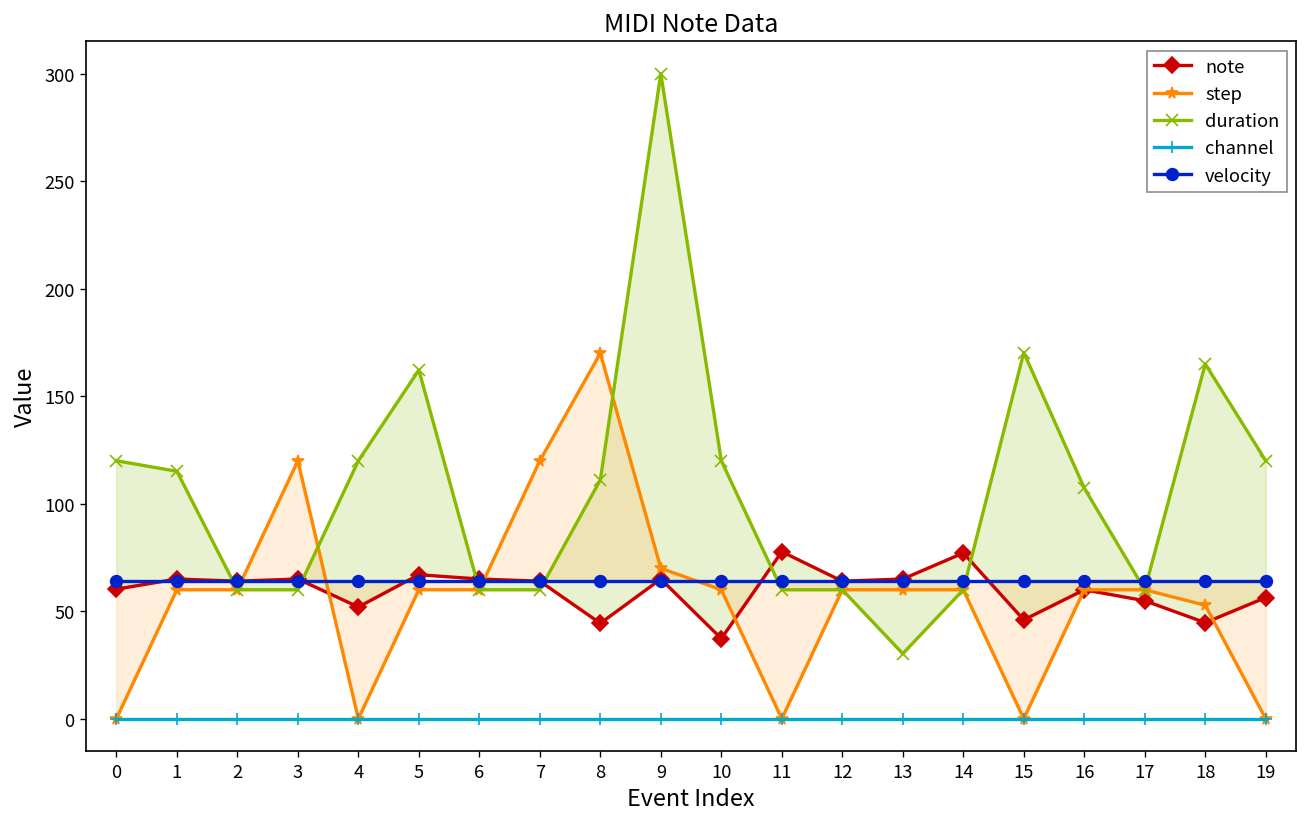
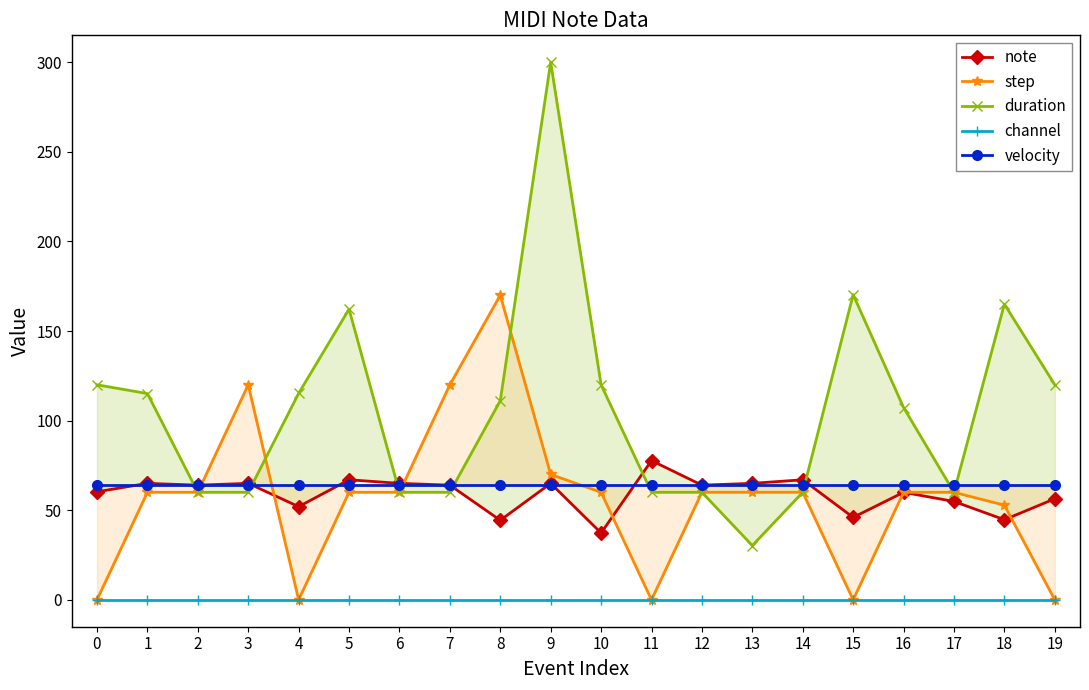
  {
    "note": {
      "0": 60,
      "4": 52,
      "5": 67,
      "8": 44,
      "10": 37,
-     "14": 77,
+     "14": 67,
      "15": 46,
      "17": 55,
      "18": 45,
      "19": 56
    },
    "step": {
      "1": 60,
      "5": 60,
      "10": 60,
      "13": 60,
      "18": 53
    },
    "duration": {
      "3": 60,
-     "4": 120,
+     "4": 115,
      "7": 60,
      "11": 60,
      "13": 30
    },
    "channel": {
      "1": 0,
      "2": 0,
      "3": 0,
      "5": 0,
      "6": 0,
      "7": 0,
      "8": 0,
      "9": 0,
      "10": 0,
      "12": 0,
      "13": 0,
      "14": 0,
      "16": 0,
      "17": 0,
      "18": 0
    },
    "velocity": {
      "8": 64
    }
  }
